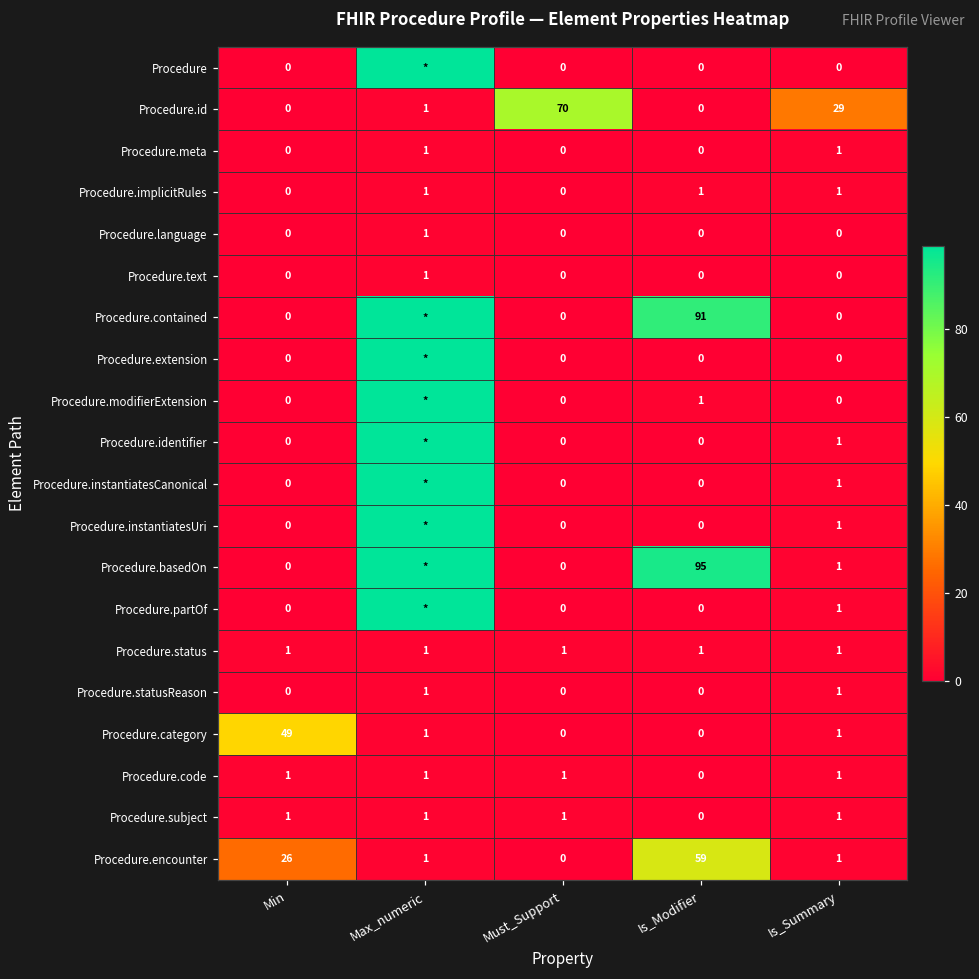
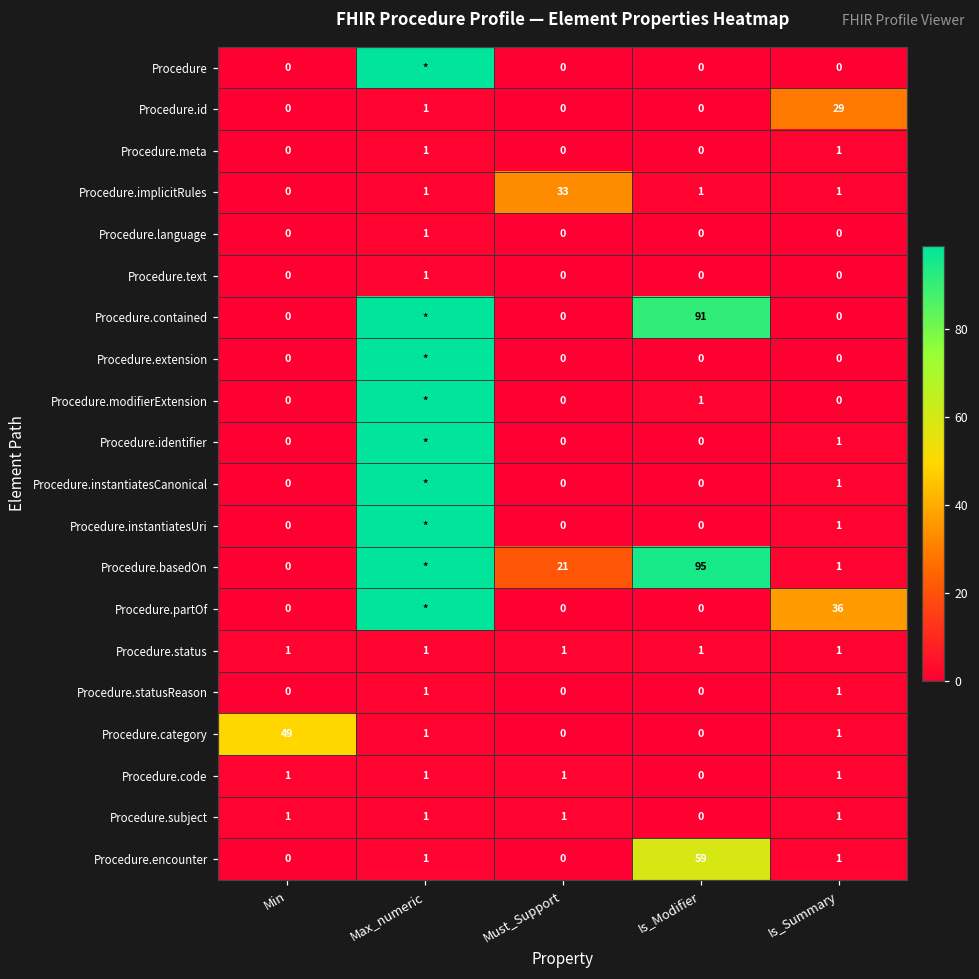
  {
    "Procedure": {
      "Min": 0,
      "Must_Support": 0,
      "Is_Modifier": 0,
      "Is_Summary": 0
    },
    "Procedure.id": {
      "Min": 0,
      "Max_numeric": 1,
-     "Must_Support": 70,
+     "Must_Support": 0,
      "Is_Modifier": 0,
      "Is_Summary": 29
    },
    "Procedure.meta": {
      "Min": 0,
      "Max_numeric": 1,
      "Must_Support": 0,
      "Is_Modifier": 0,
      "Is_Summary": 1
    },
    "Procedure.implicitRules": {
      "Min": 0,
      "Max_numeric": 1,
-     "Must_Support": 0,
+     "Must_Support": 33,
      "Is_Modifier": 1,
      "Is_Summary": 1
    },
    "Procedure.language": {
      "Min": 0,
      "Max_numeric": 1,
      "Must_Support": 0,
      "Is_Modifier": 0,
      "Is_Summary": 0
    },
    "Procedure.text": {
      "Min": 0,
      "Max_numeric": 1,
      "Must_Support": 0,
      "Is_Modifier": 0,
      "Is_Summary": 0
    },
    "Procedure.contained": {
      "Min": 0,
      "Must_Support": 0,
      "Is_Modifier": 91,
      "Is_Summary": 0
    },
    "Procedure.extension": {
      "Min": 0,
      "Must_Support": 0,
      "Is_Modifier": 0,
      "Is_Summary": 0
    },
    "Procedure.modifierExtension": {
      "Min": 0,
      "Must_Support": 0,
      "Is_Modifier": 1,
      "Is_Summary": 0
    },
    "Procedure.identifier": {
      "Min": 0,
      "Must_Support": 0,
      "Is_Modifier": 0,
      "Is_Summary": 1
    },
    "Procedure.instantiatesCanonical": {
      "Min": 0,
      "Must_Support": 0,
      "Is_Modifier": 0,
      "Is_Summary": 1
    },
    "Procedure.instantiatesUri": {
      "Min": 0,
      "Must_Support": 0,
      "Is_Modifier": 0,
      "Is_Summary": 1
    },
    "Procedure.basedOn": {
      "Min": 0,
-     "Must_Support": 0,
+     "Must_Support": 21,
      "Is_Modifier": 95,
      "Is_Summary": 1
    },
    "Procedure.partOf": {
      "Min": 0,
      "Must_Support": 0,
      "Is_Modifier": 0,
-     "Is_Summary": 1
+     "Is_Summary": 36
    },
    "Procedure.status": {
      "Min": 1,
      "Max_numeric": 1,
      "Must_Support": 1,
      "Is_Modifier": 1,
      "Is_Summary": 1
    },
    "Procedure.statusReason": {
      "Min": 0,
      "Max_numeric": 1,
      "Must_Support": 0,
      "Is_Modifier": 0,
      "Is_Summary": 1
    },
    "Procedure.category": {
      "Min": 49,
      "Max_numeric": 1,
      "Must_Support": 0,
      "Is_Modifier": 0,
      "Is_Summary": 1
    },
    "Procedure.code": {
      "Min": 1,
      "Max_numeric": 1,
      "Must_Support": 1,
      "Is_Modifier": 0,
      "Is_Summary": 1
    },
    "Procedure.subject": {
      "Min": 1,
      "Max_numeric": 1,
      "Must_Support": 1,
      "Is_Modifier": 0,
      "Is_Summary": 1
    },
    "Procedure.encounter": {
-     "Min": 26,
+     "Min": 0,
      "Max_numeric": 1,
      "Must_Support": 0,
      "Is_Modifier": 59,
      "Is_Summary": 1
    }
  }
